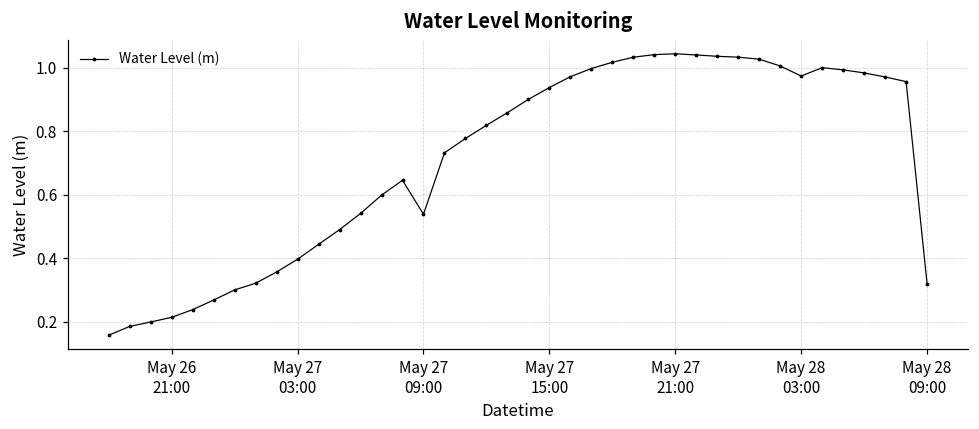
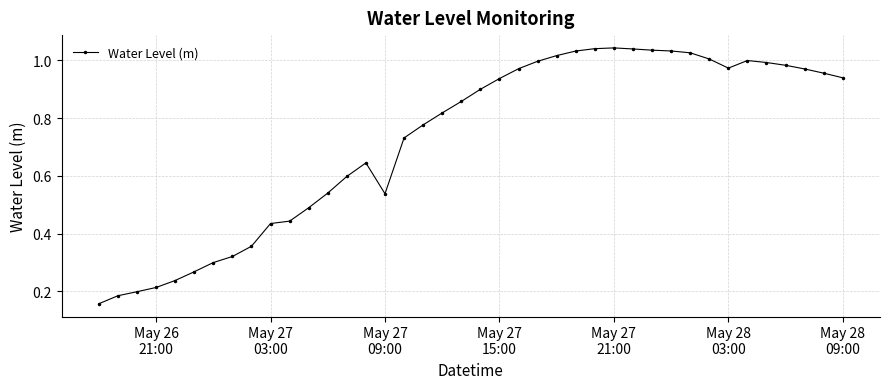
  {
    "May 26 21:00": 0.21,
-   "May 27 03:00": 0.40,
+   "May 27 03:00": 0.43,
    "May 27 09:00": 0.54,
    "May 27 15:00": 0.94,
    "May 27 21:00": 1.04,
    "May 28 03:00": 0.97,
-   "May 28 09:00": 0.32
+   "May 28 09:00": 0.94
  }
